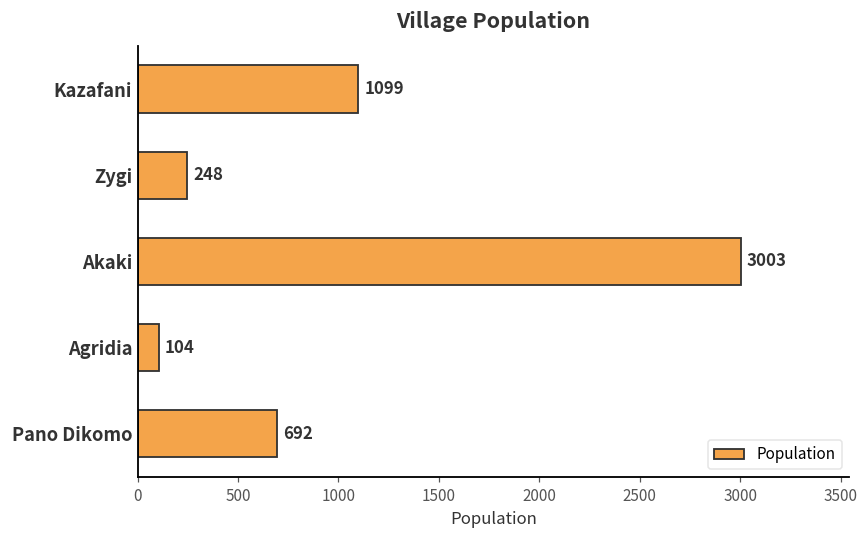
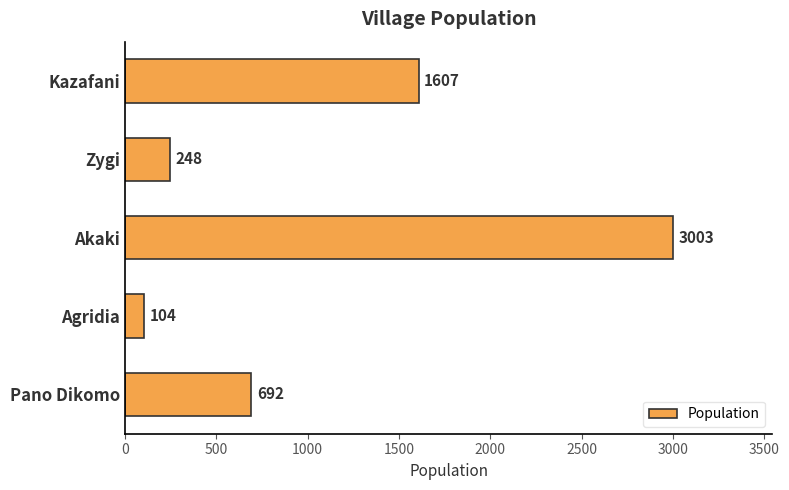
  {
-   "Kazafani": 1099,
+   "Kazafani": 1607,
    "Zygi": 248,
    "Akaki": 3003,
    "Agridia": 104,
    "Pano Dikomo": 692
  }
